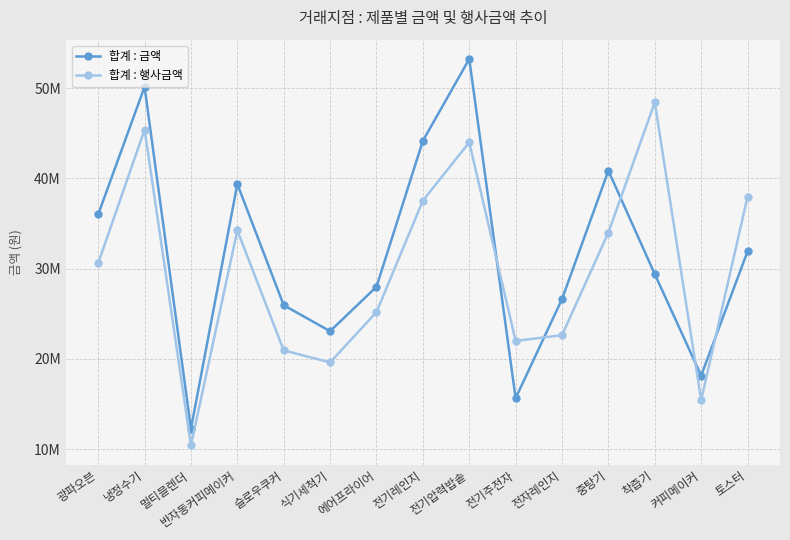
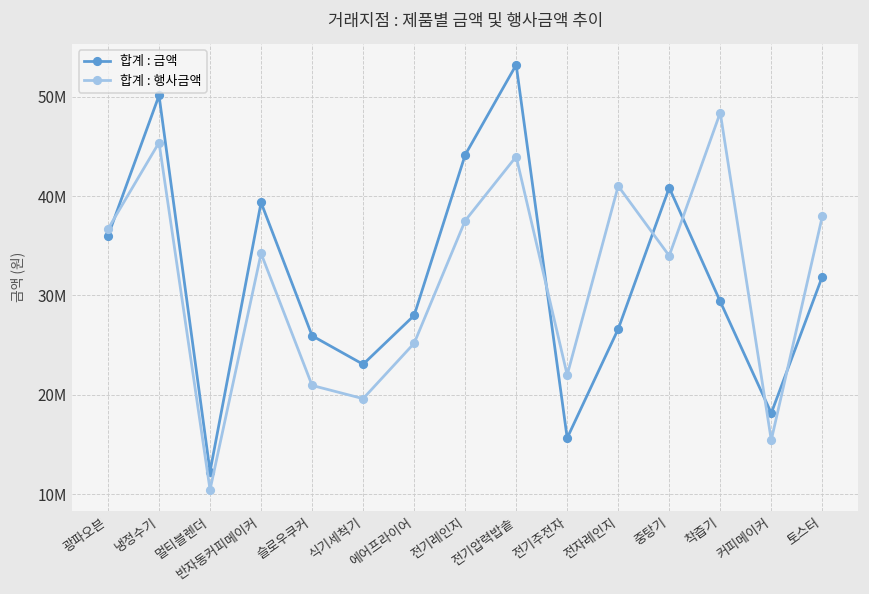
  {
    "합계 : 금액": {
      "광파오븐": 36000000,
      "멀티블렌더": 12000000,
      "반자동커피메이커": 39000000,
      "슬로우쿠커": 26000000,
      "식기세척기": 23000000,
      "에어프라이어": 28000000,
      "전기레인지": 44000000,
      "전기압력밥솥": 53000000,
      "전기주전자": 16000000,
      "전자레인지": 27000000,
      "중탕기": 41000000,
      "착즙기": 29000000,
      "커피메이커": 18000000,
      "토스터": 32000000
    },
    "합계 : 행사금액": {
-     "광파오븐": 31000000,
+     "광파오븐": 37000000,
      "냉정수기": 45000000,
      "멀티블렌더": 10000000,
      "반자동커피메이커": 34000000,
      "슬로우쿠커": 21000000,
      "식기세척기": 20000000,
      "에어프라이어": 25000000,
      "전기레인지": 38000000,
      "전기압력밥솥": 44000000,
      "전기주전자": 22000000,
-     "전자레인지": 23000000,
+     "전자레인지": 41000000,
      "중탕기": 34000000,
      "착즙기": 48000000,
      "커피메이커": 15000000,
      "토스터": 38000000
    }
  }
